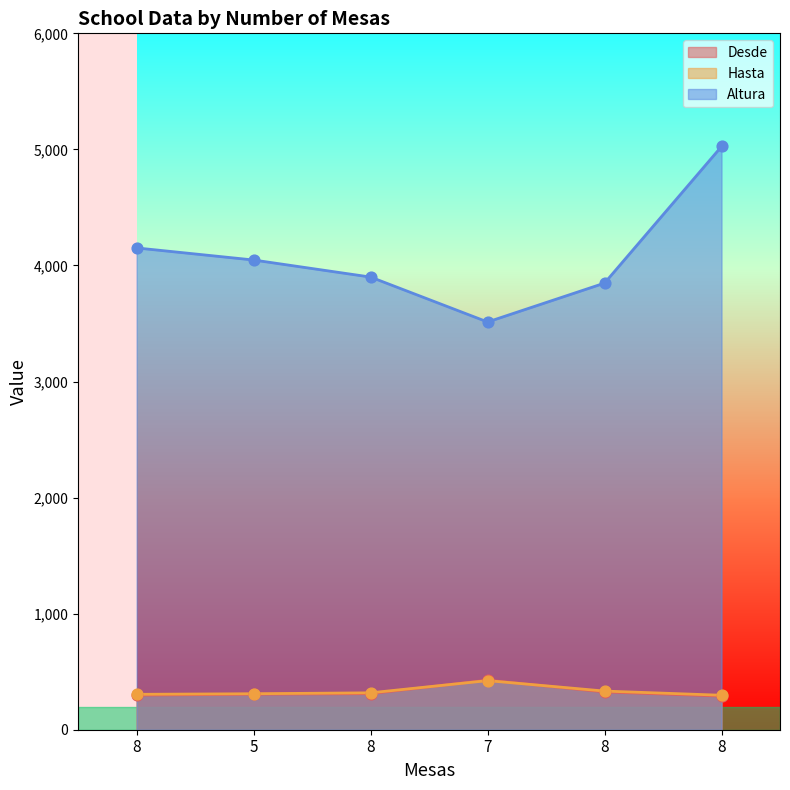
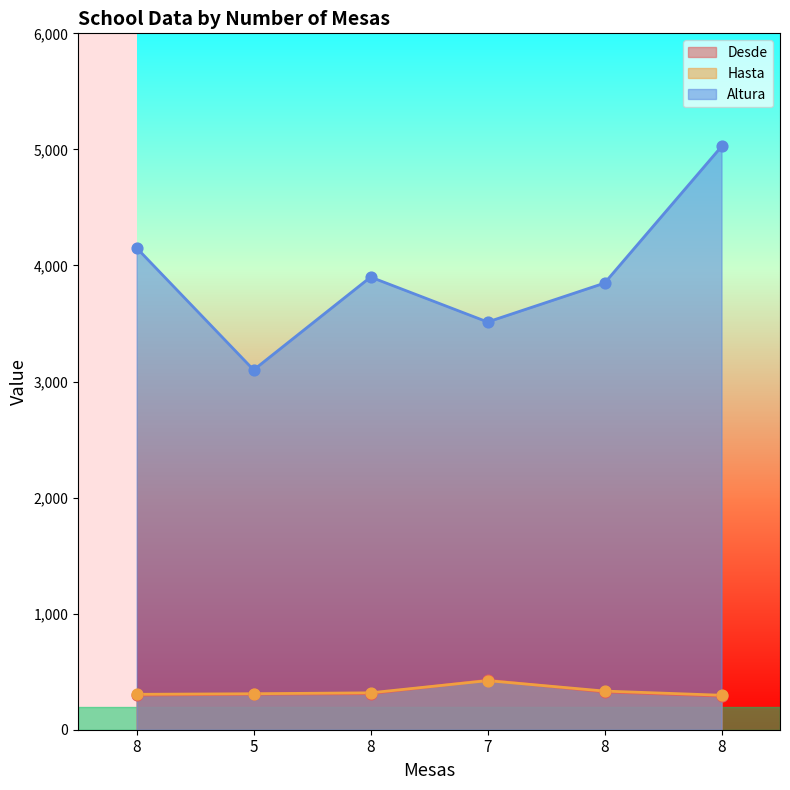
  {
    "Altura": {
-     "5": "4,050",
+     "5": "3,100",
      "7": "3,510"
    }
  }
